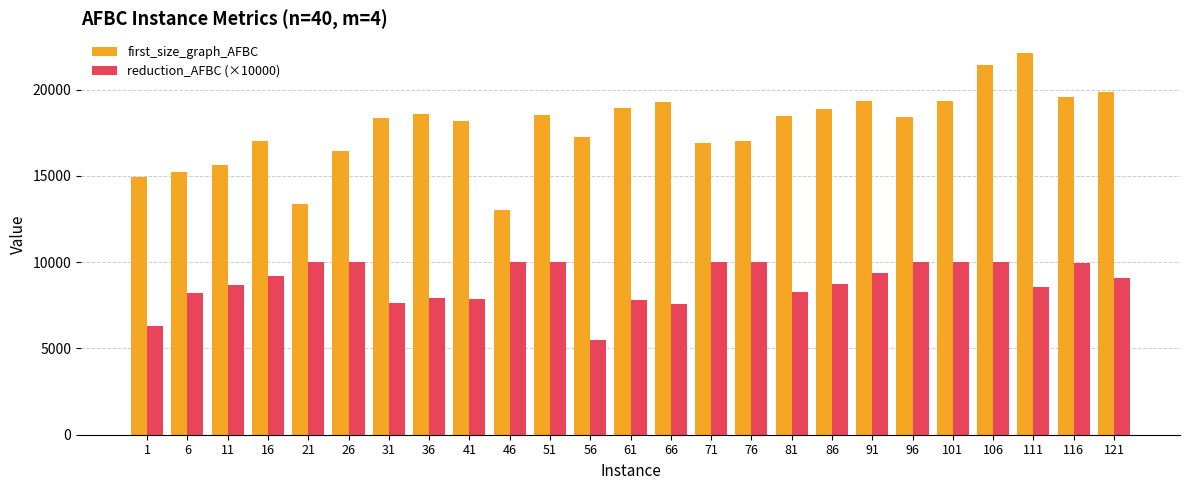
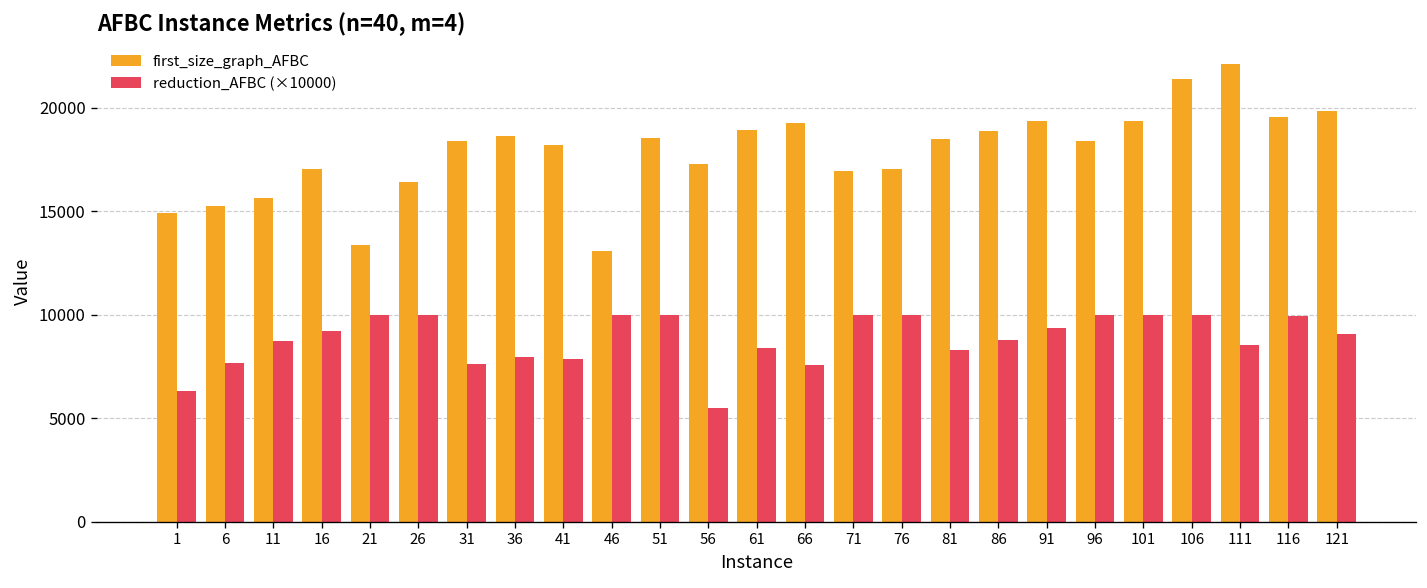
  {
    "first_size_graph_AFBC": {
      "1": 14900,
      "6": 15200,
      "11": 15600,
      "16": 17000,
      "21": 13400,
      "26": 16400,
      "31": 18400,
      "36": 18600,
      "41": 18200,
      "46": 13100,
      "51": 18500,
      "56": 17300,
      "61": 18900,
      "66": 19300,
      "71": 16900,
      "76": 17100,
      "81": 18500,
      "86": 18900,
      "91": 19300,
      "96": 18400,
      "101": 19300,
      "106": 21400,
      "111": 22100,
      "116": 19600,
      "121": 19900
    },
    "reduction_AFBC (×10000)": {
      "1": 6300,
-     "6": 8200,
+     "6": 7700,
      "11": 8700,
      "16": 9200,
      "21": 10000,
      "26": 10000,
      "31": 7600,
      "36": 7900,
      "41": 7900,
      "46": 10000,
      "51": 10000,
      "56": 5500,
-     "61": 7800,
+     "61": 8400,
      "66": 7600,
      "71": 10000,
      "76": 10000,
      "81": 8300,
      "86": 8800,
      "91": 9400,
      "96": 10000,
      "101": 10000,
      "106": 10000,
      "111": 8500,
      "116": 9900,
      "121": 9100
    }
  }
